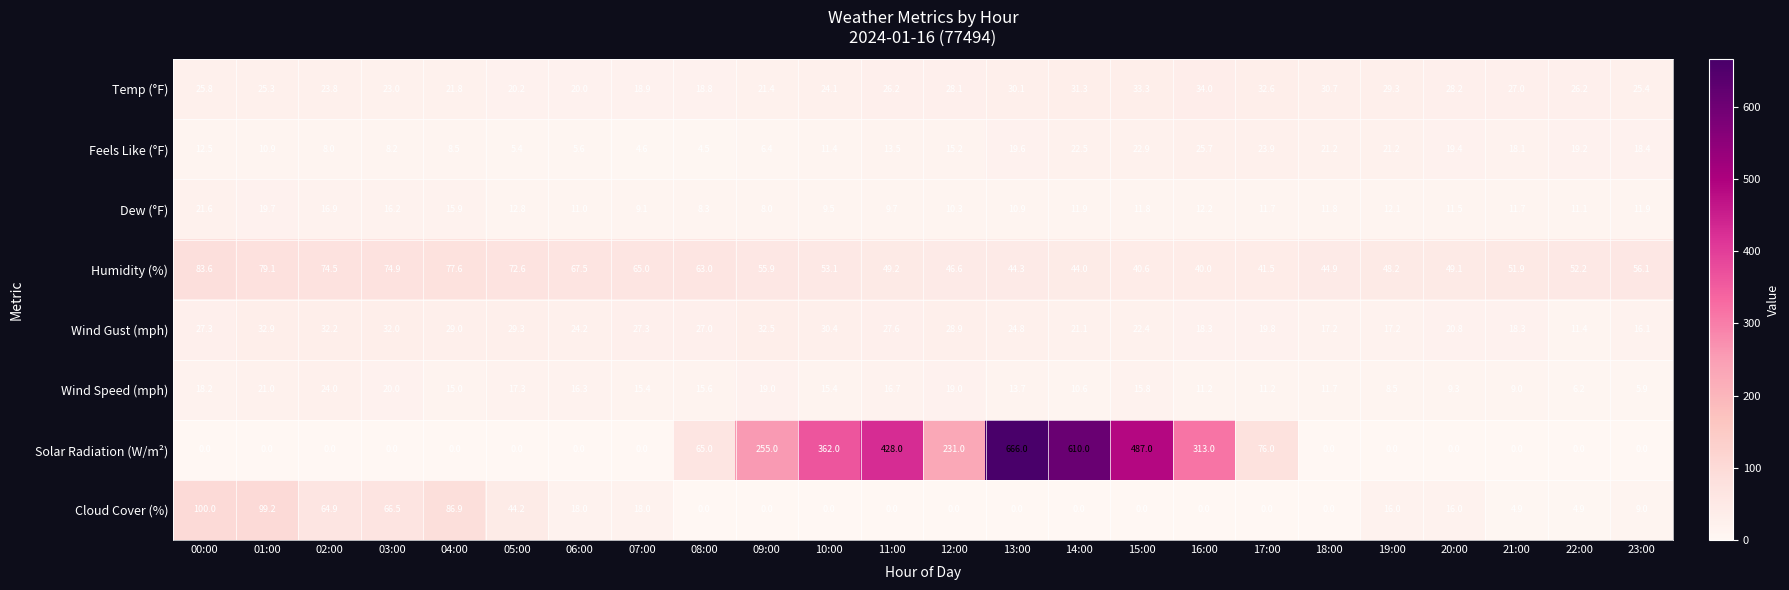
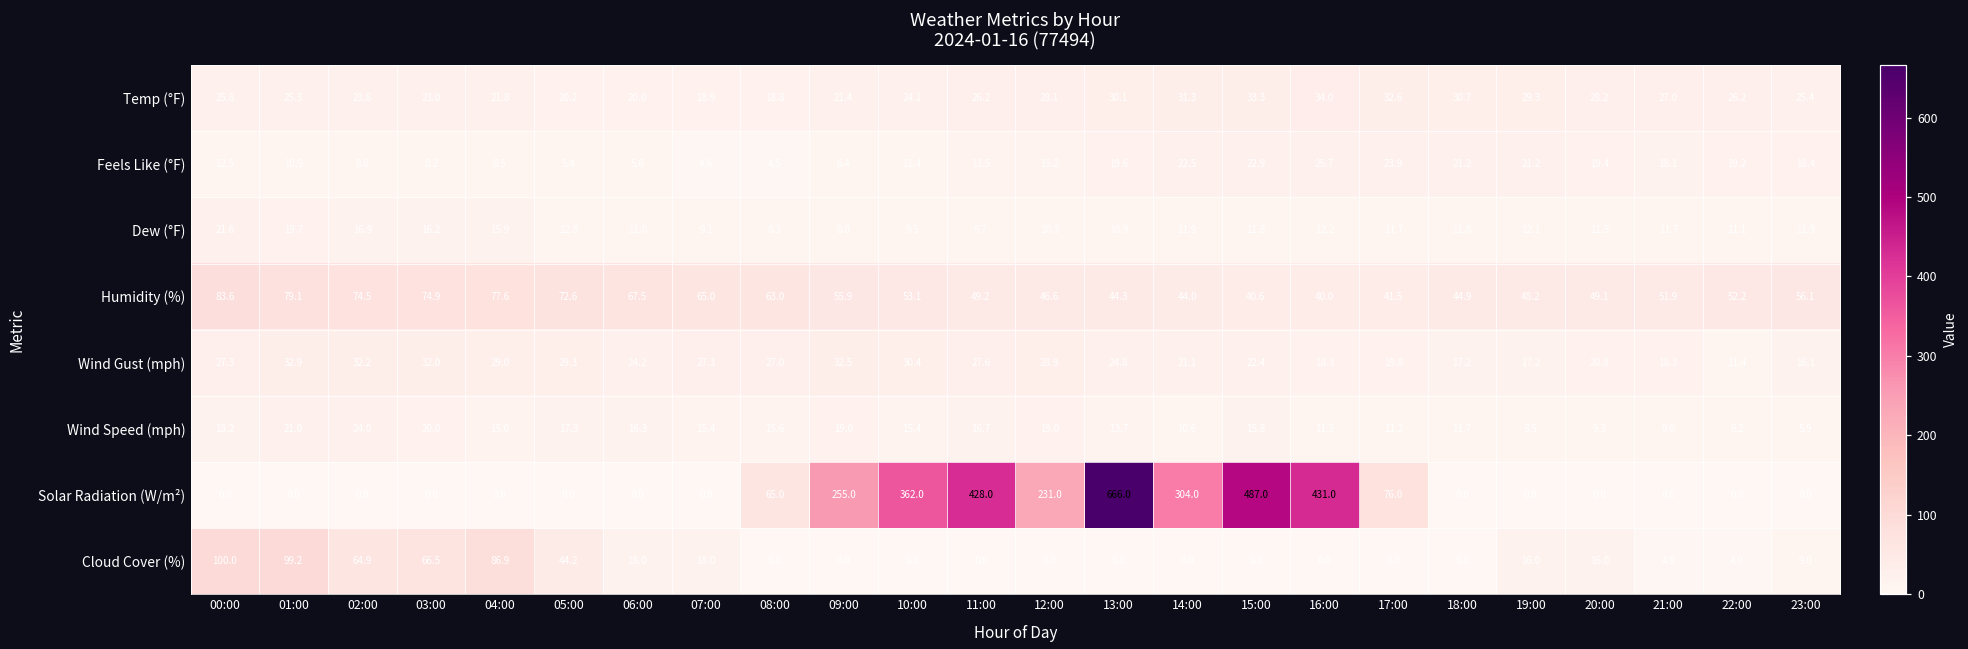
  {
    "Solar Radiation (W/m²)": {
      "09:00": 255.0,
      "10:00": 362.0,
      "11:00": 428.0,
      "12:00": 231.0,
      "13:00": 666.0,
-     "14:00": 610.0,
+     "14:00": 304.0,
      "15:00": 487.0,
-     "16:00": 313.0
+     "16:00": 431.0
    }
  }
